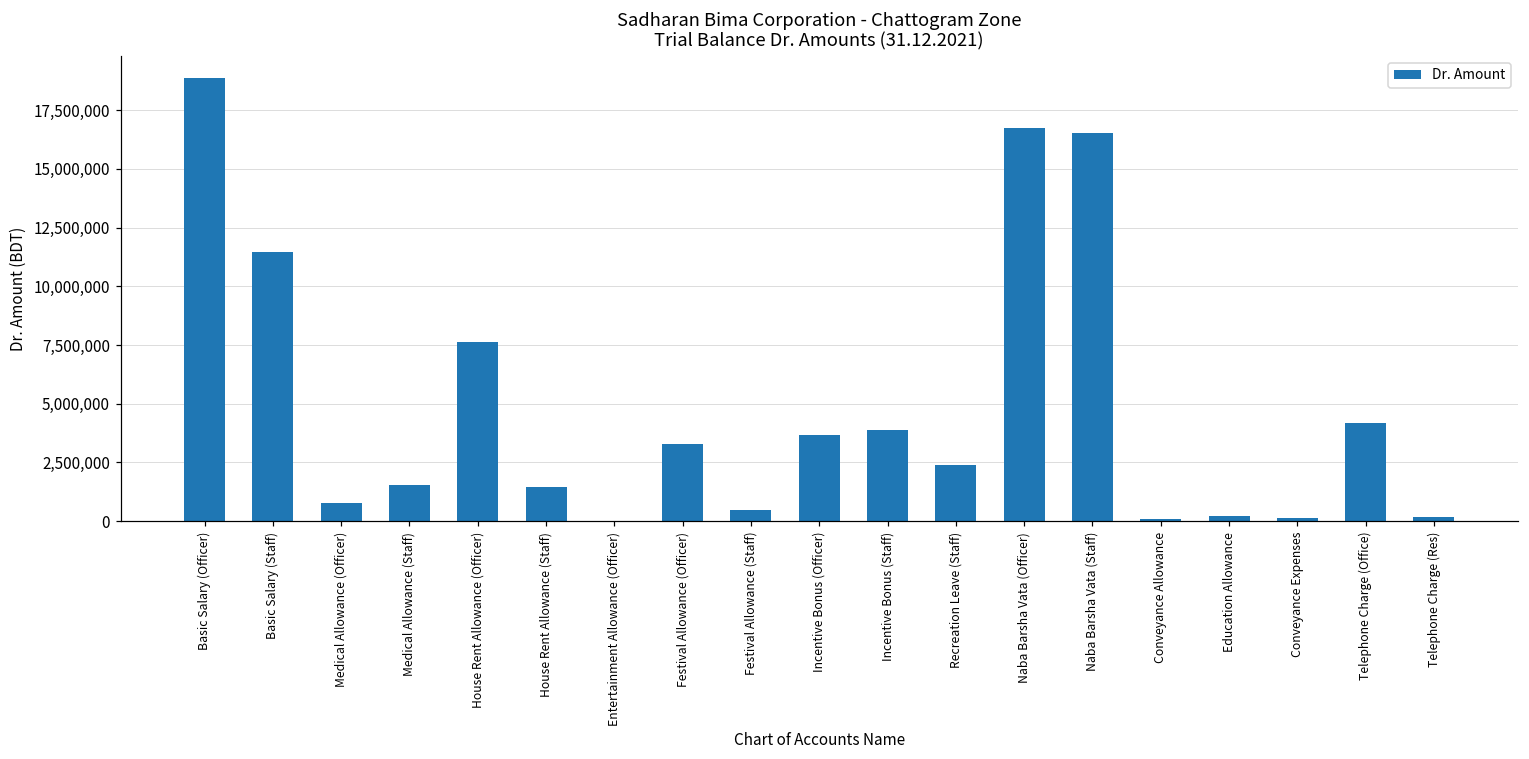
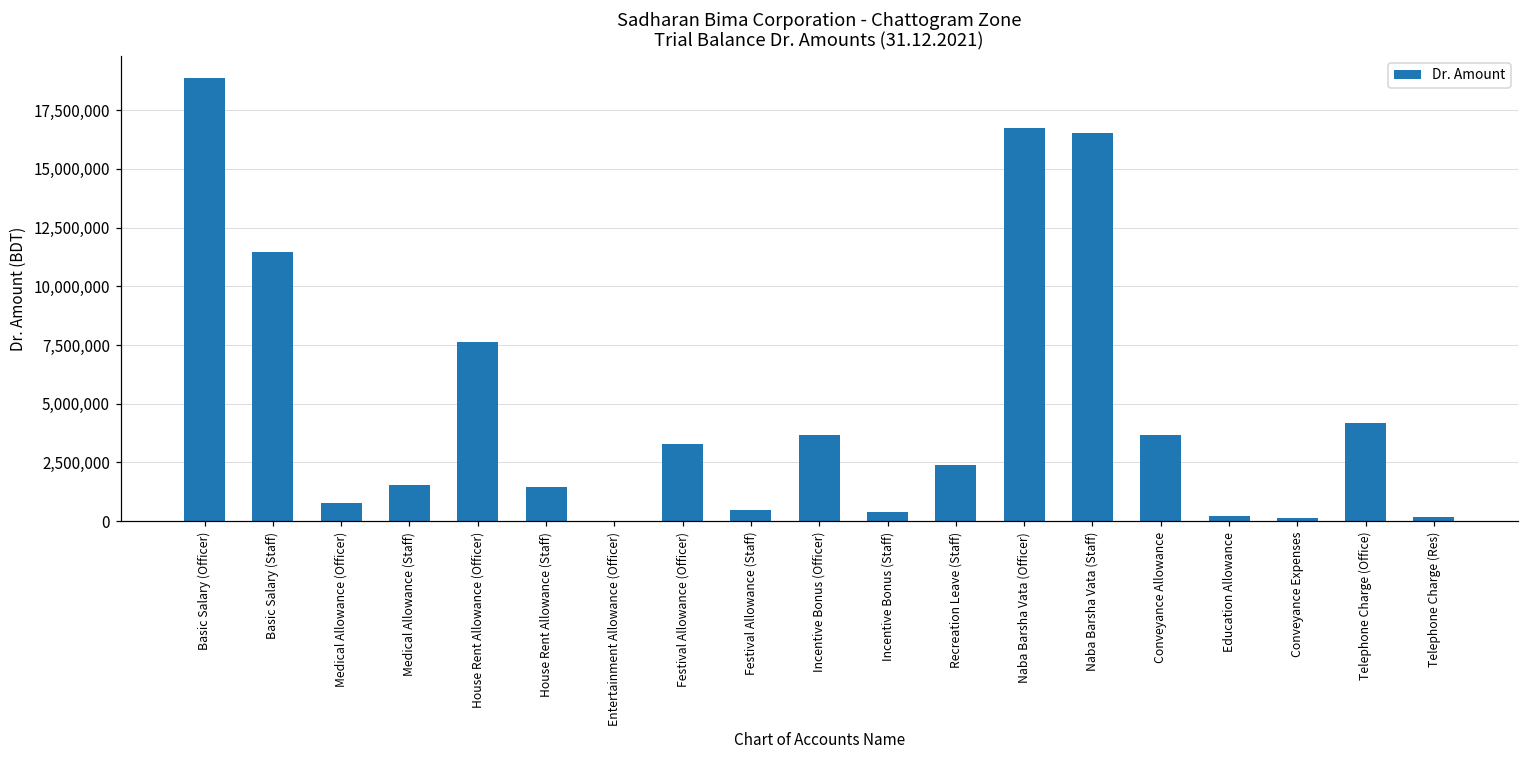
  {
    "Basic Salary (Officer)": "18,900,000",
    "Basic Salary (Staff)": "11,500,000",
    "Medical Allowance (Officer)": "800,000",
    "Medical Allowance (Staff)": "1,600,000",
    "House Rent Allowance (Officer)": "7,600,000",
    "House Rent Allowance (Staff)": "1,500,000",
    "Festival Allowance (Officer)": "3,300,000",
    "Festival Allowance (Staff)": "500,000",
    "Incentive Bonus (Officer)": "3,700,000",
-   "Incentive Bonus (Staff)": "3,900,000",
+   "Incentive Bonus (Staff)": "400,000",
    "Recreation Leave (Staff)": "2,400,000",
    "Naba Barsha Vata (Officer)": "16,700,000",
    "Naba Barsha Vata (Staff)": "16,500,000",
-   "Conveyance Allowance": "100,000",
+   "Conveyance Allowance": "3,700,000",
    "Education Allowance": "200,000",
    "Conveyance Expenses": "100,000",
    "Telephone Charge (Office)": "4,200,000",
    "Telephone Charge (Res)": "200,000"
  }
